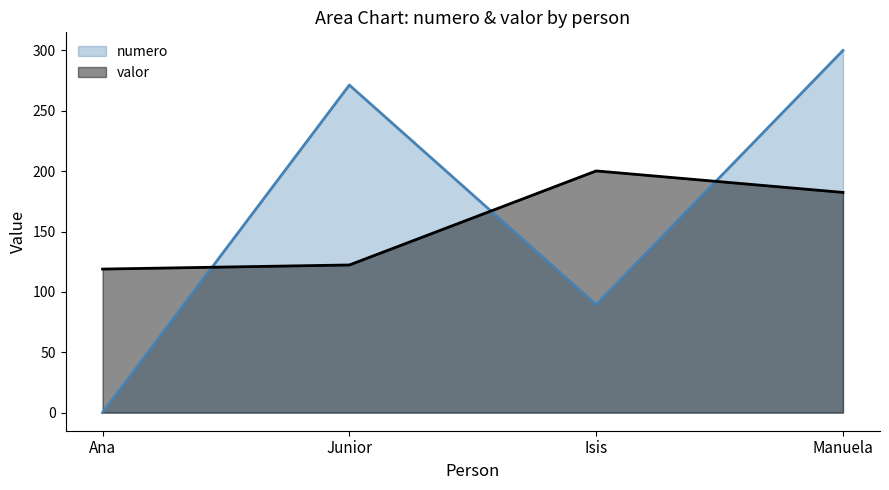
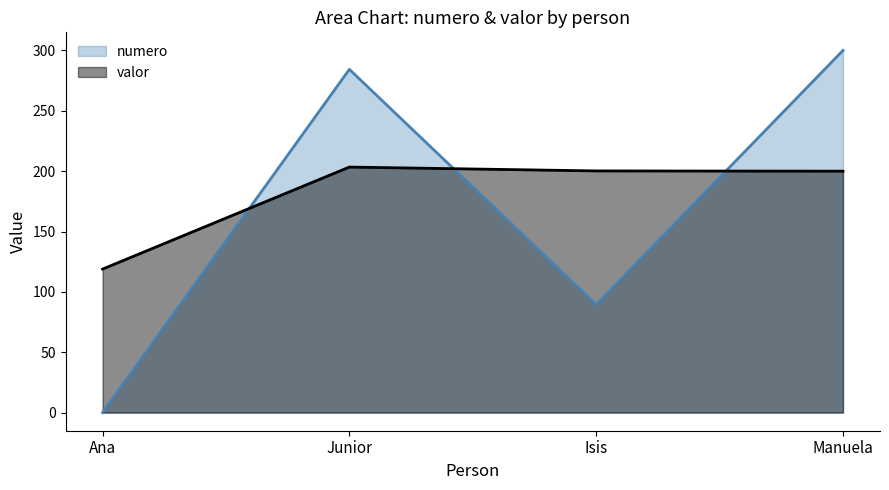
  {
    "numero": {
      "Ana": 0,
-     "Junior": 271,
+     "Junior": 284,
      "Isis": 89,
      "Manuela": 300
    },
    "valor": {
      "Ana": 119,
-     "Junior": 122,
+     "Junior": 203,
      "Isis": 200,
-     "Manuela": 182
+     "Manuela": 200
    }
  }
